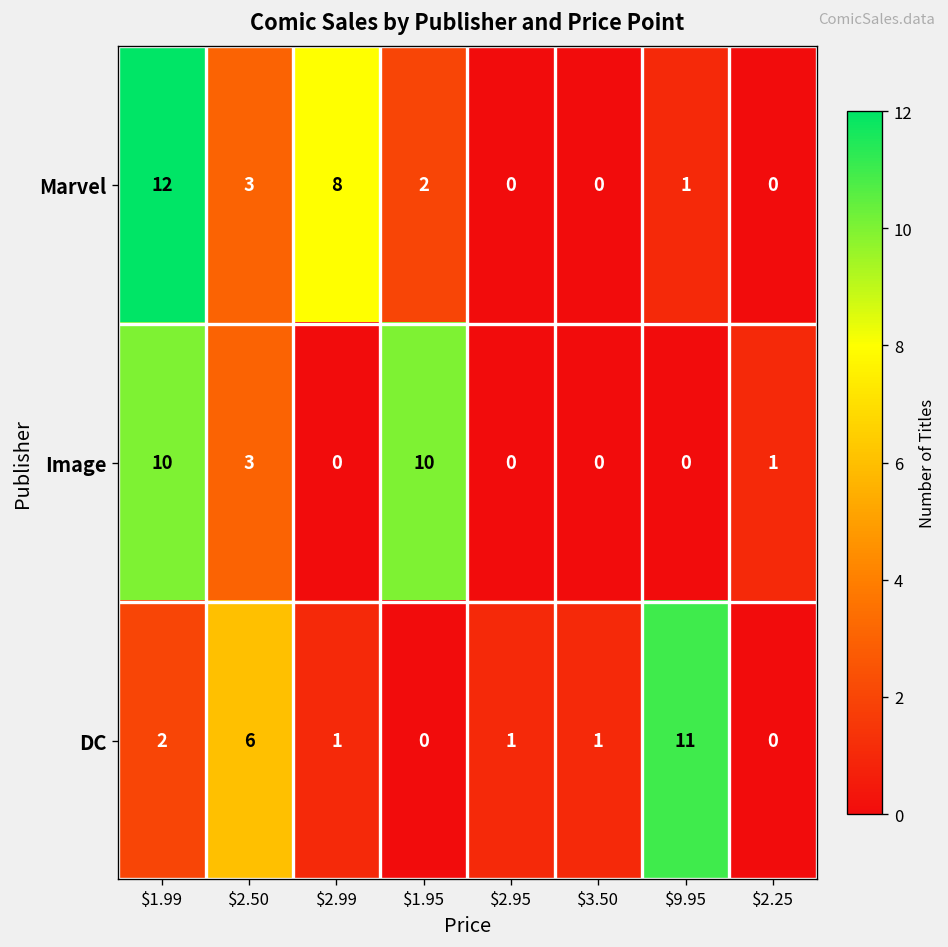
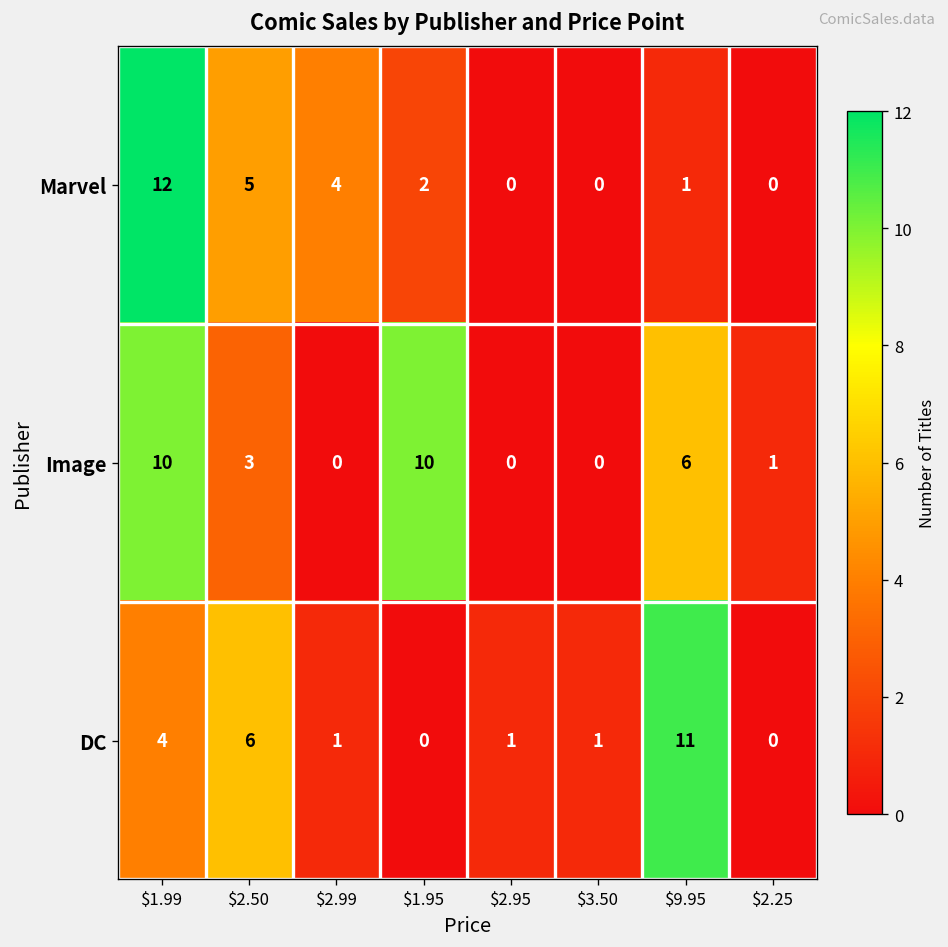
  {
    "Marvel": {
      "$1.99": 12,
-     "$2.50": 3,
-     "$2.99": 8,
+     "$2.50": 5,
+     "$2.99": 4,
      "$1.95": 2,
      "$2.95": 0,
      "$3.50": 0,
      "$9.95": 1,
      "$2.25": 0
    },
    "Image": {
      "$1.99": 10,
      "$2.50": 3,
      "$2.99": 0,
      "$1.95": 10,
      "$2.95": 0,
      "$3.50": 0,
-     "$9.95": 0,
+     "$9.95": 6,
      "$2.25": 1
    },
    "DC": {
-     "$1.99": 2,
+     "$1.99": 4,
      "$2.50": 6,
      "$2.99": 1,
      "$1.95": 0,
      "$2.95": 1,
      "$3.50": 1,
      "$9.95": 11,
      "$2.25": 0
    }
  }
